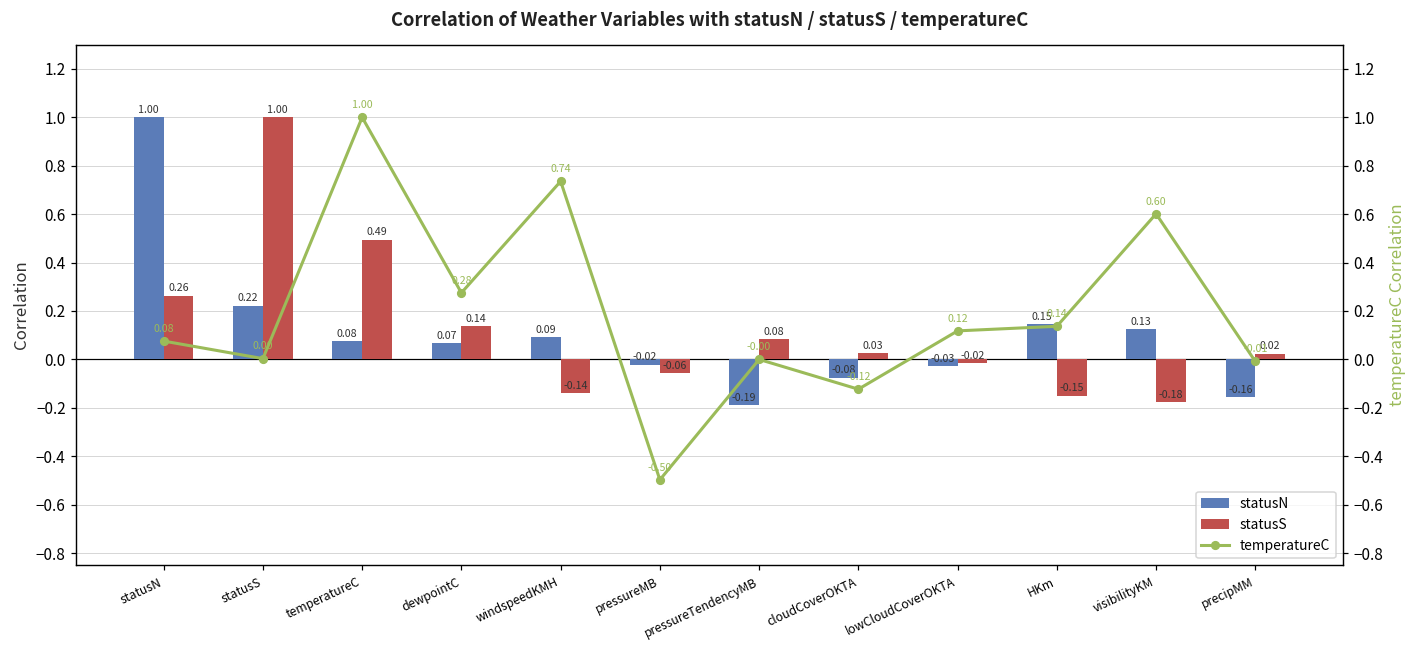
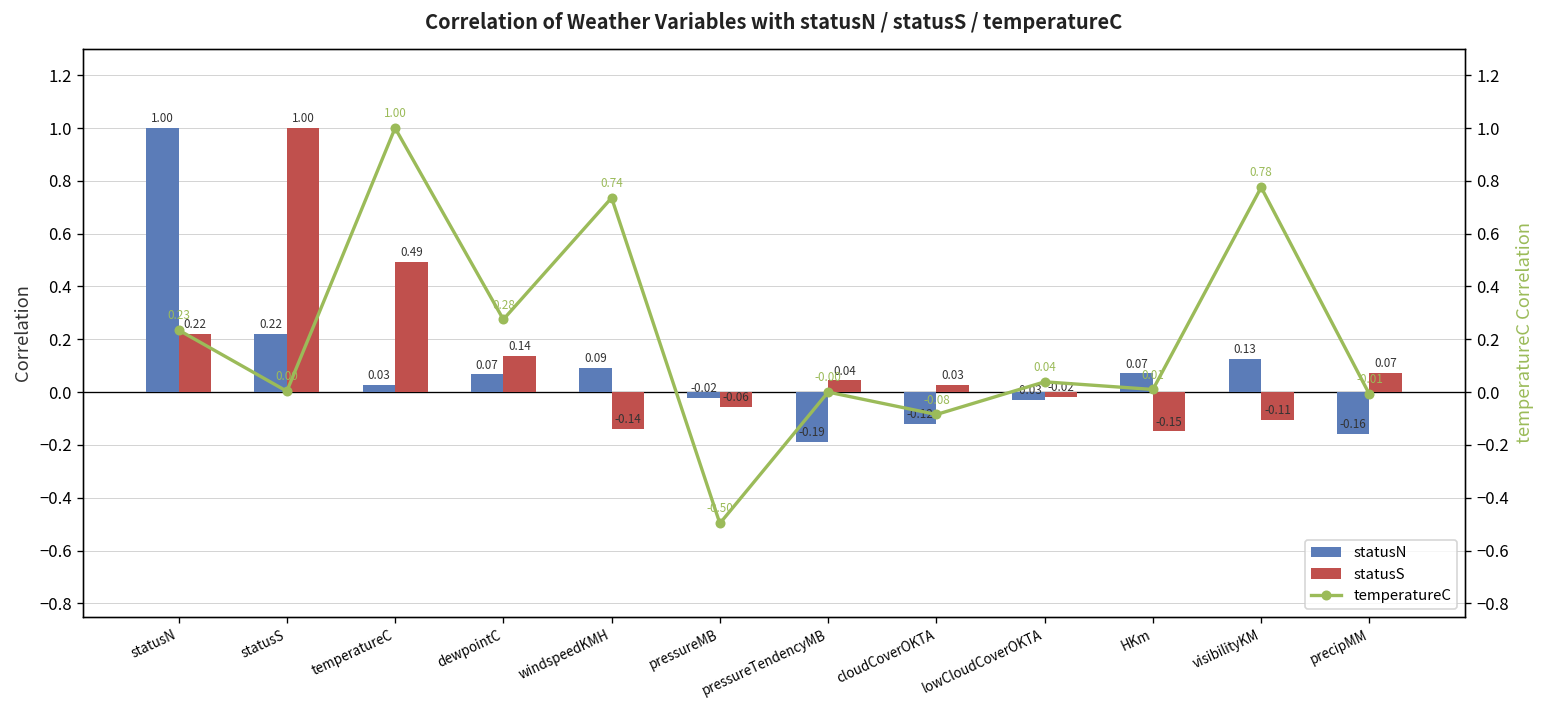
  {
    "statusN": {
      "statusN": 1.00,
      "statusS": 0.22,
-     "temperatureC": 0.08,
+     "temperatureC": 0.03,
      "dewpointC": 0.07,
      "windspeedKMH": 0.09,
      "pressureMB": -0.02,
      "pressureTendencyMB": -0.19,
-     "cloudCoverOKTA": -0.08,
+     "cloudCoverOKTA": -0.12,
      "lowCloudCoverOKTA": -0.03,
-     "HKm": 0.15,
+     "HKm": 0.07,
      "visibilityKM": 0.13,
      "precipMM": -0.16
    },
    "statusS": {
-     "statusN": 0.26,
+     "statusN": 0.22,
      "statusS": 1.00,
      "temperatureC": 0.49,
      "dewpointC": 0.14,
      "windspeedKMH": -0.14,
      "pressureMB": -0.06,
-     "pressureTendencyMB": 0.08,
+     "pressureTendencyMB": 0.04,
      "cloudCoverOKTA": 0.03,
      "lowCloudCoverOKTA": -0.02,
      "HKm": -0.15,
-     "visibilityKM": -0.18,
-     "precipMM": 0.02
+     "visibilityKM": -0.11,
+     "precipMM": 0.07
    },
    "temperatureC": {
-     "statusN": 0.08,
+     "statusN": 0.23,
      "statusS": 0.00,
      "temperatureC": 1.00,
      "dewpointC": 0.28,
      "windspeedKMH": 0.74,
      "pressureMB": -0.50,
      "pressureTendencyMB": -0.00,
-     "cloudCoverOKTA": -0.12,
-     "lowCloudCoverOKTA": 0.12,
-     "HKm": 0.14,
-     "visibilityKM": 0.60
+     "cloudCoverOKTA": -0.08,
+     "lowCloudCoverOKTA": 0.04,
+     "HKm": 0.01,
+     "visibilityKM": 0.78
    }
  }
